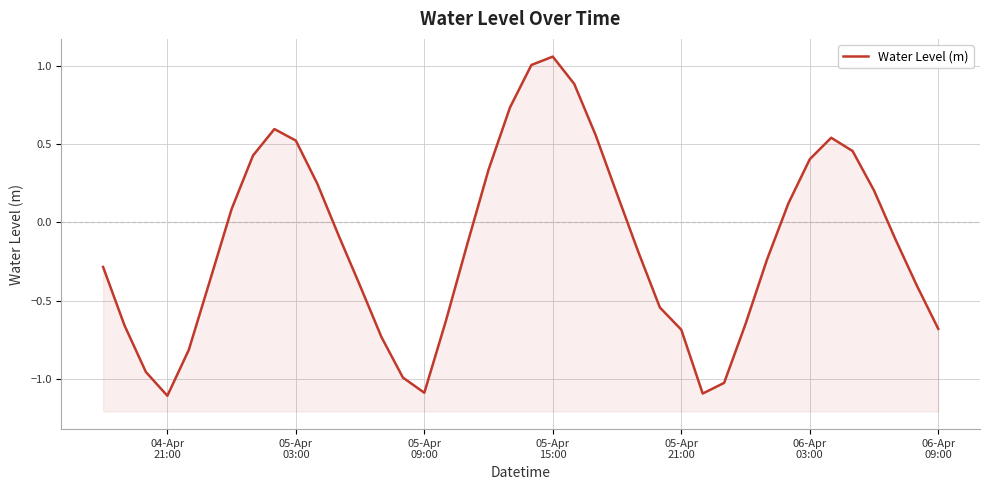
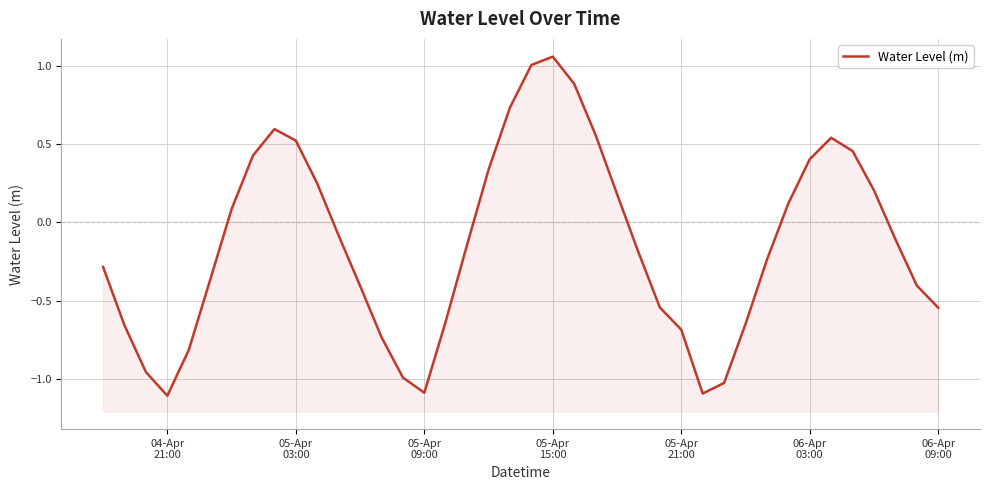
  {
    "04-Apr 21:00": -1.11,
    "05-Apr 03:00": 0.52,
    "05-Apr 09:00": -1.09,
    "05-Apr 15:00": 1.06,
    "05-Apr 21:00": -0.69,
    "06-Apr 03:00": 0.40,
-   "06-Apr 09:00": -0.68
+   "06-Apr 09:00": -0.55
  }
